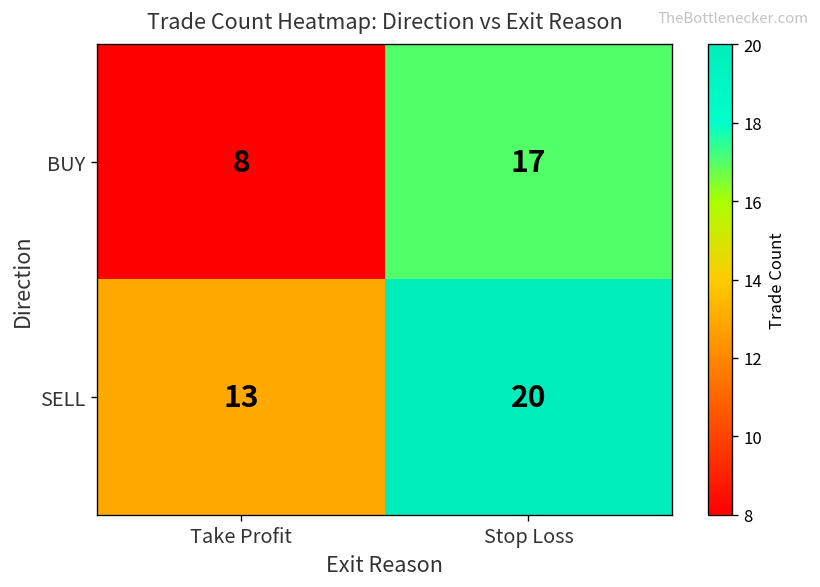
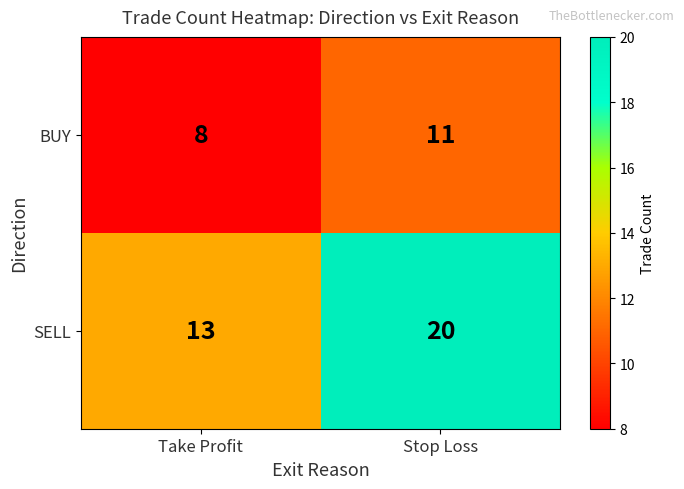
  {
    "BUY": {
      "Take Profit": 8,
-     "Stop Loss": 17
+     "Stop Loss": 11
    },
    "SELL": {
      "Take Profit": 13,
      "Stop Loss": 20
    }
  }
